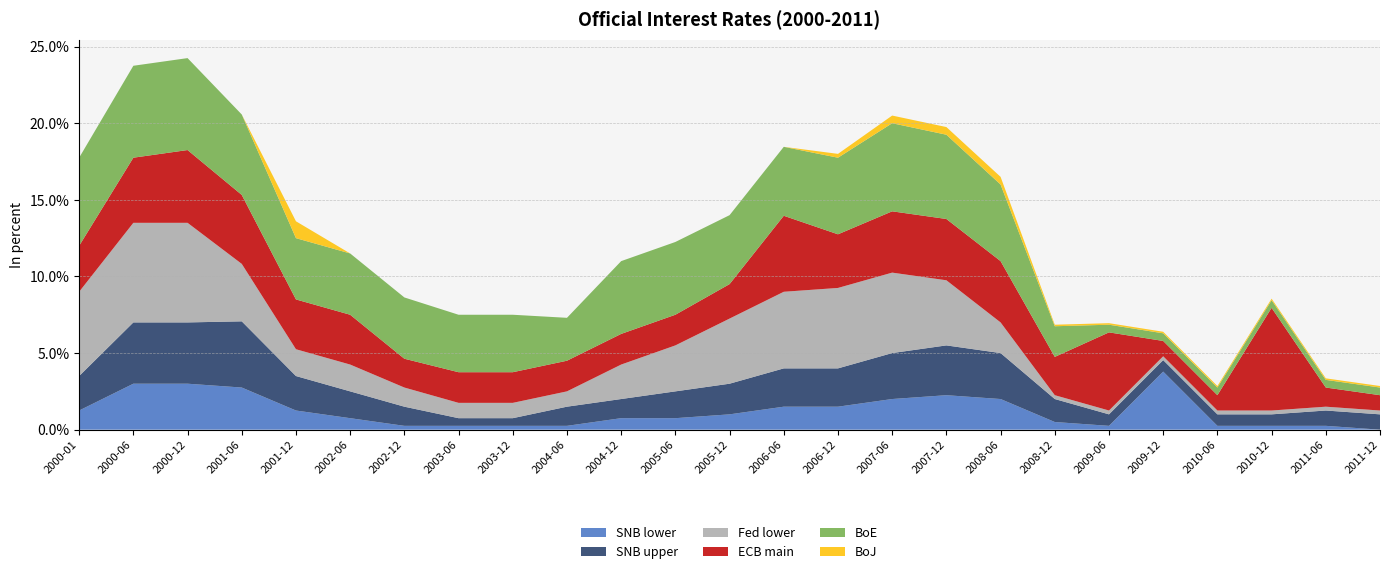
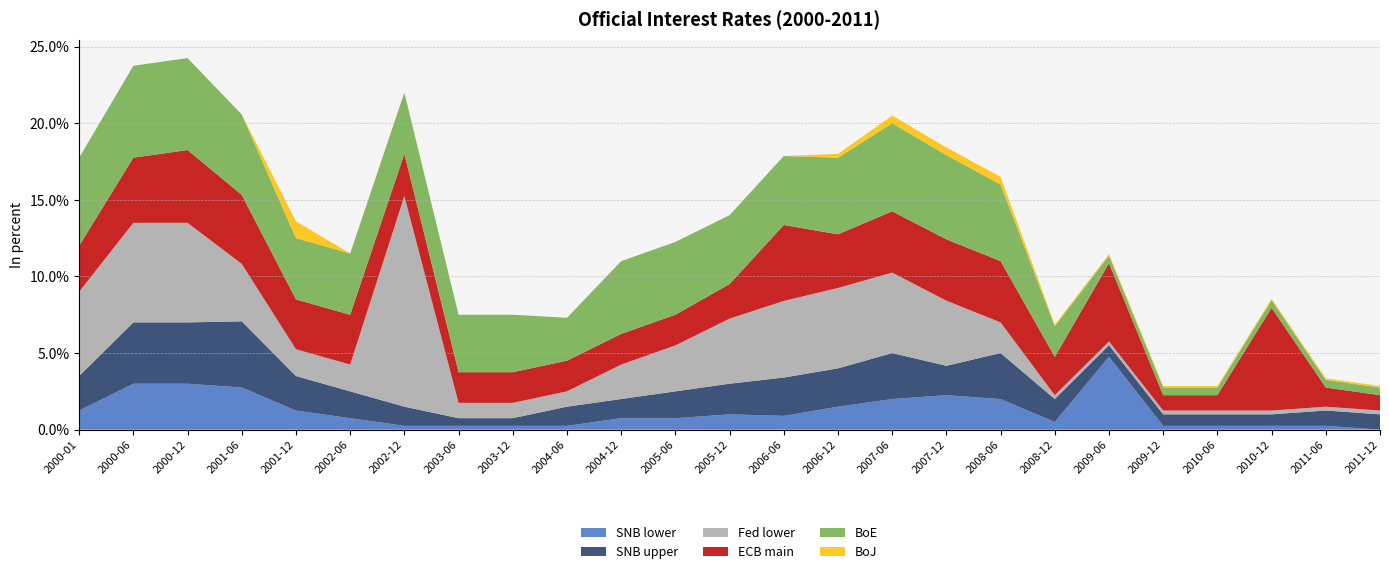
  {
    "SNB lower": {
      "2000-01": "1.3%",
      "2000-06": "3.0%",
      "2000-12": "3.0%",
      "2001-06": "2.8%",
      "2001-12": "1.3%",
      "2002-06": "0.8%",
      "2002-12": "0.3%",
      "2003-06": "0.3%",
      "2003-12": "0.3%",
      "2004-06": "0.3%",
      "2004-12": "0.8%",
      "2005-06": "0.8%",
      "2005-12": "1.0%",
-     "2006-06": "1.5%",
+     "2006-06": "0.9%",
      "2006-12": "1.5%",
      "2007-06": "2.0%",
      "2007-12": "2.3%",
      "2008-06": "2.0%",
      "2008-12": "0.5%",
-     "2009-06": "0.3%",
-     "2009-12": "3.8%",
+     "2009-06": "4.8%",
+     "2009-12": "0.3%",
      "2010-06": "0.3%",
      "2010-12": "0.3%",
      "2011-06": "0.3%",
      "2011-12": "0.0%"
    },
    "SNB upper": {
      "2000-01": "2.3%",
      "2000-06": "4.0%",
      "2000-12": "4.0%",
      "2001-06": "4.3%",
      "2001-12": "2.3%",
      "2002-06": "1.8%",
      "2002-12": "1.3%",
      "2003-06": "0.5%",
      "2003-12": "0.5%",
      "2004-06": "1.3%",
      "2004-12": "1.3%",
      "2005-06": "1.8%",
      "2005-12": "2.0%",
      "2006-06": "2.5%",
      "2006-12": "2.5%",
      "2007-06": "3.0%",
-     "2007-12": "3.3%",
+     "2007-12": "1.9%",
      "2008-06": "3.0%",
      "2008-12": "1.5%",
      "2009-06": "0.8%",
      "2009-12": "0.8%",
      "2010-06": "0.8%",
      "2010-12": "0.8%",
      "2011-06": "1.0%",
      "2011-12": "1.0%"
    },
    "Fed lower": {
      "2000-01": "5.5%",
      "2000-06": "6.5%",
      "2000-12": "6.5%",
      "2001-06": "3.8%",
      "2001-12": "1.8%",
      "2002-06": "1.8%",
-     "2002-12": "1.3%",
+     "2002-12": "13.8%",
      "2003-06": "1.0%",
      "2003-12": "1.0%",
      "2004-06": "1.0%",
      "2004-12": "2.3%",
      "2005-06": "3.0%",
      "2005-12": "4.3%",
      "2006-06": "5.0%",
      "2006-12": "5.3%",
      "2007-06": "5.3%",
      "2007-12": "4.3%",
      "2008-06": "2.0%",
      "2008-12": "0.3%",
      "2009-06": "0.3%",
      "2009-12": "0.3%",
      "2010-06": "0.3%",
      "2010-12": "0.3%",
      "2011-06": "0.3%",
      "2011-12": "0.3%"
    },
    "ECB main": {
      "2000-01": "3.0%",
      "2000-06": "4.3%",
      "2000-12": "4.8%",
      "2001-06": "4.5%",
      "2001-12": "3.3%",
      "2002-06": "3.3%",
-     "2002-12": "1.9%",
+     "2002-12": "2.8%",
      "2003-06": "2.0%",
      "2003-12": "2.0%",
      "2004-06": "2.0%",
      "2004-12": "2.0%",
      "2005-06": "2.0%",
      "2005-12": "2.3%",
      "2006-06": "5.0%",
      "2006-12": "3.5%",
      "2007-06": "4.0%",
      "2007-12": "4.0%",
      "2008-06": "4.0%",
      "2008-12": "2.5%",
      "2009-06": "5.1%",
      "2009-12": "1.0%",
      "2010-06": "1.0%",
      "2010-12": "6.7%",
      "2011-06": "1.3%",
      "2011-12": "1.0%"
    },
    "BoE": {
      "2001-12": "4.0%",
      "2006-12": "5.0%",
      "2007-06": "5.8%",
      "2007-12": "5.5%",
      "2008-06": "5.0%"
    },
    "BoJ": {
      "2001-12": "1.1%",
      "2006-12": "0.3%",
      "2007-06": "0.5%",
      "2007-12": "0.5%",
      "2008-06": "0.5%"
    }
  }
